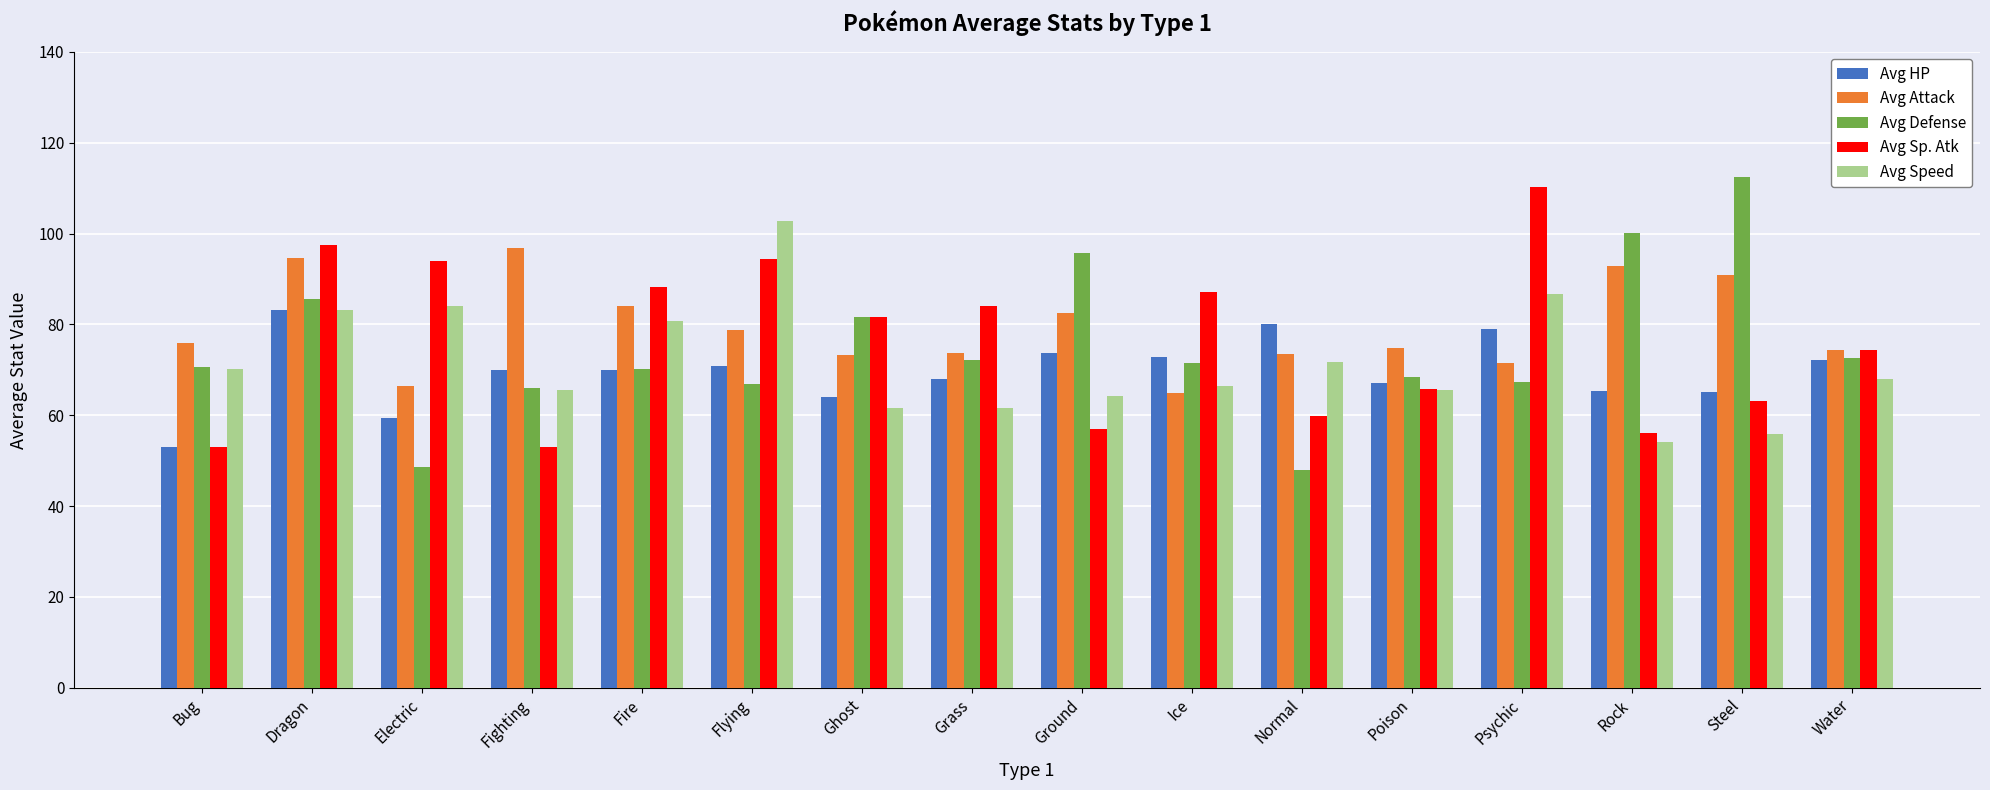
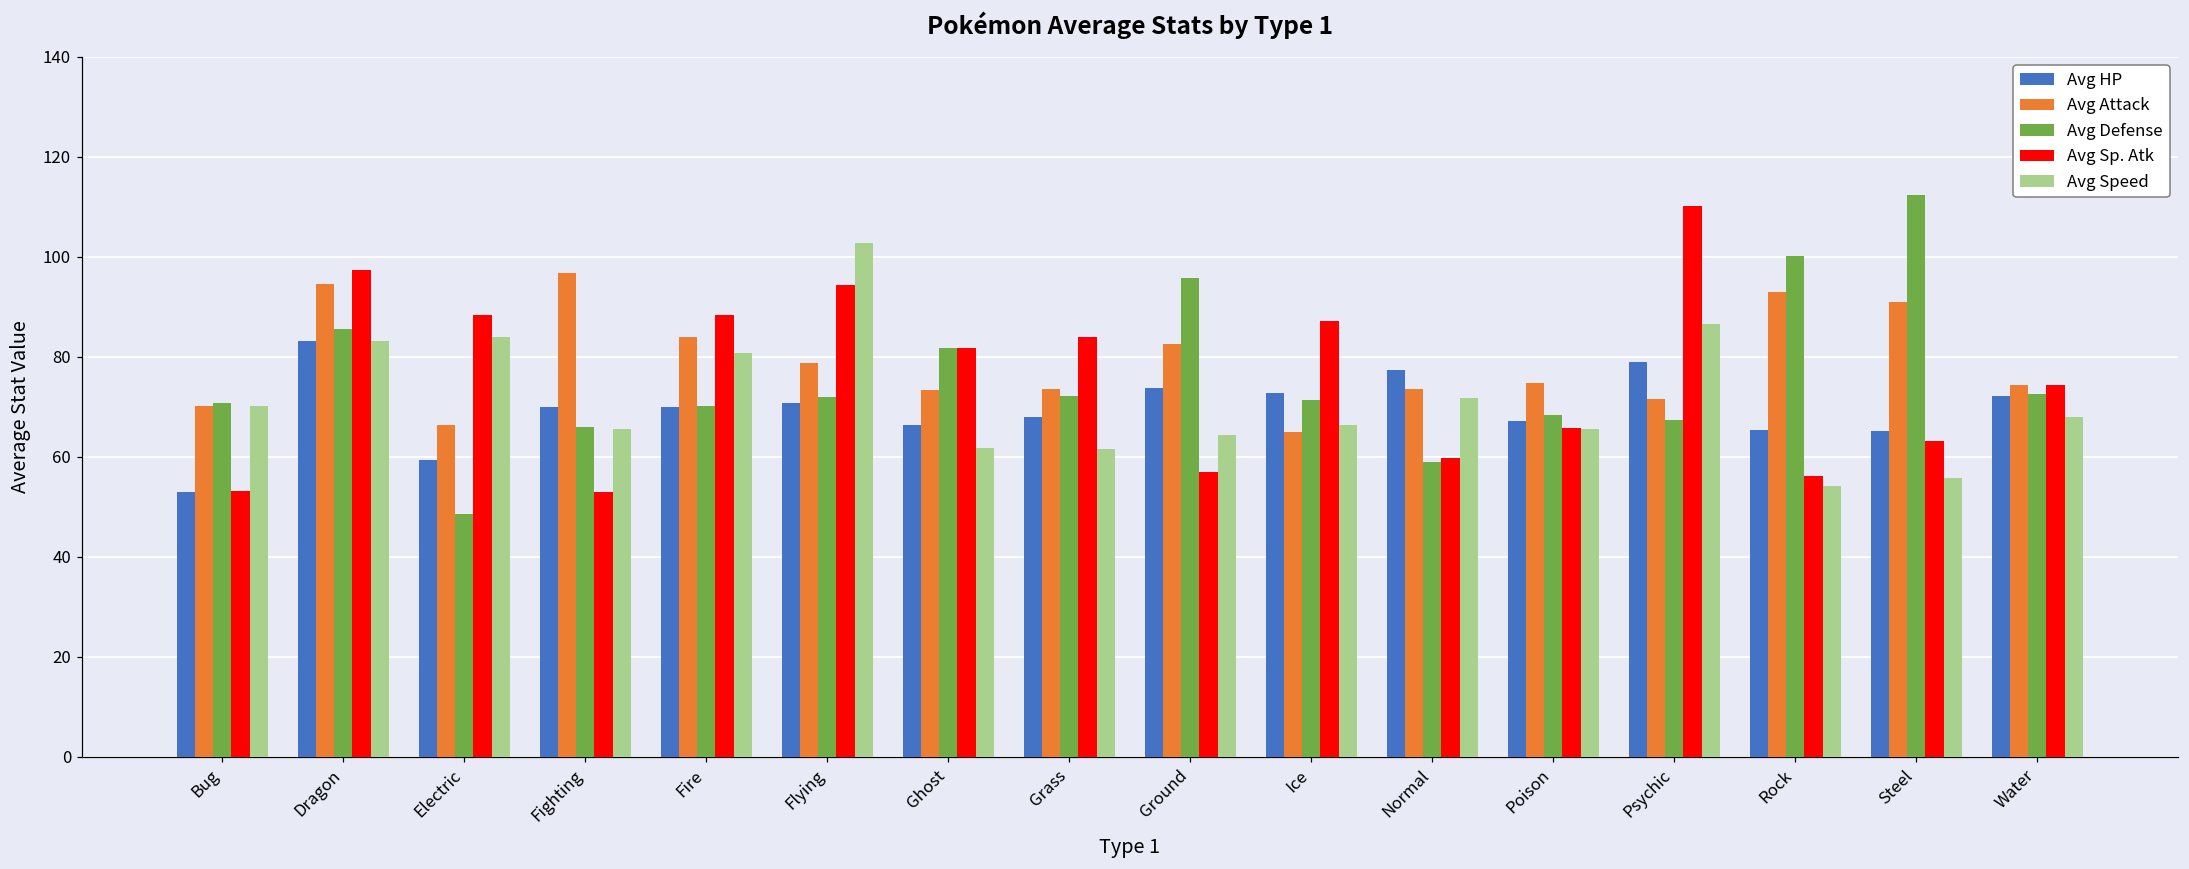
  {
    "Avg HP": {
      "Bug": 53,
      "Dragon": 83,
      "Electric": 59,
      "Fighting": 70,
      "Fire": 70,
      "Flying": 71,
-     "Ghost": 64,
+     "Ghost": 66,
      "Grass": 68,
      "Ground": 74,
      "Ice": 73,
-     "Normal": 80,
+     "Normal": 77,
      "Poison": 67,
      "Psychic": 79,
      "Rock": 65,
      "Steel": 65,
      "Water": 72
    },
    "Avg Attack": {
-     "Bug": 76,
+     "Bug": 70,
      "Dragon": 95,
      "Electric": 66,
      "Fighting": 97,
      "Fire": 84,
      "Flying": 79,
      "Ghost": 73,
      "Grass": 74,
      "Ground": 83,
      "Ice": 65,
      "Normal": 74,
      "Poison": 75,
      "Psychic": 72,
      "Rock": 93,
      "Steel": 91,
      "Water": 74
    },
    "Avg Defense": {
      "Bug": 71,
      "Dragon": 86,
      "Electric": 49,
      "Fighting": 66,
      "Fire": 70,
-     "Flying": 67,
+     "Flying": 72,
      "Ghost": 82,
      "Grass": 72,
      "Ground": 96,
      "Ice": 71,
-     "Normal": 48,
+     "Normal": 59,
      "Poison": 68,
      "Psychic": 67,
      "Rock": 100,
      "Steel": 112,
      "Water": 73
    },
    "Avg Sp. Atk": {
      "Bug": 53,
      "Dragon": 97,
-     "Electric": 94,
+     "Electric": 88,
      "Fighting": 53,
      "Fire": 88,
      "Flying": 94,
      "Ghost": 82,
      "Grass": 84,
      "Ground": 57,
      "Ice": 87,
      "Normal": 60,
      "Poison": 66,
      "Psychic": 110,
      "Rock": 56,
      "Steel": 63,
      "Water": 74
    },
    "Avg Speed": {
      "Bug": 70,
      "Dragon": 83,
      "Electric": 84,
      "Fighting": 66,
      "Fire": 81,
      "Flying": 103,
      "Ghost": 62,
      "Grass": 62,
      "Ground": 64,
      "Ice": 66,
      "Normal": 72,
      "Poison": 66,
      "Psychic": 87,
      "Rock": 54,
      "Steel": 56,
      "Water": 68
    }
  }
